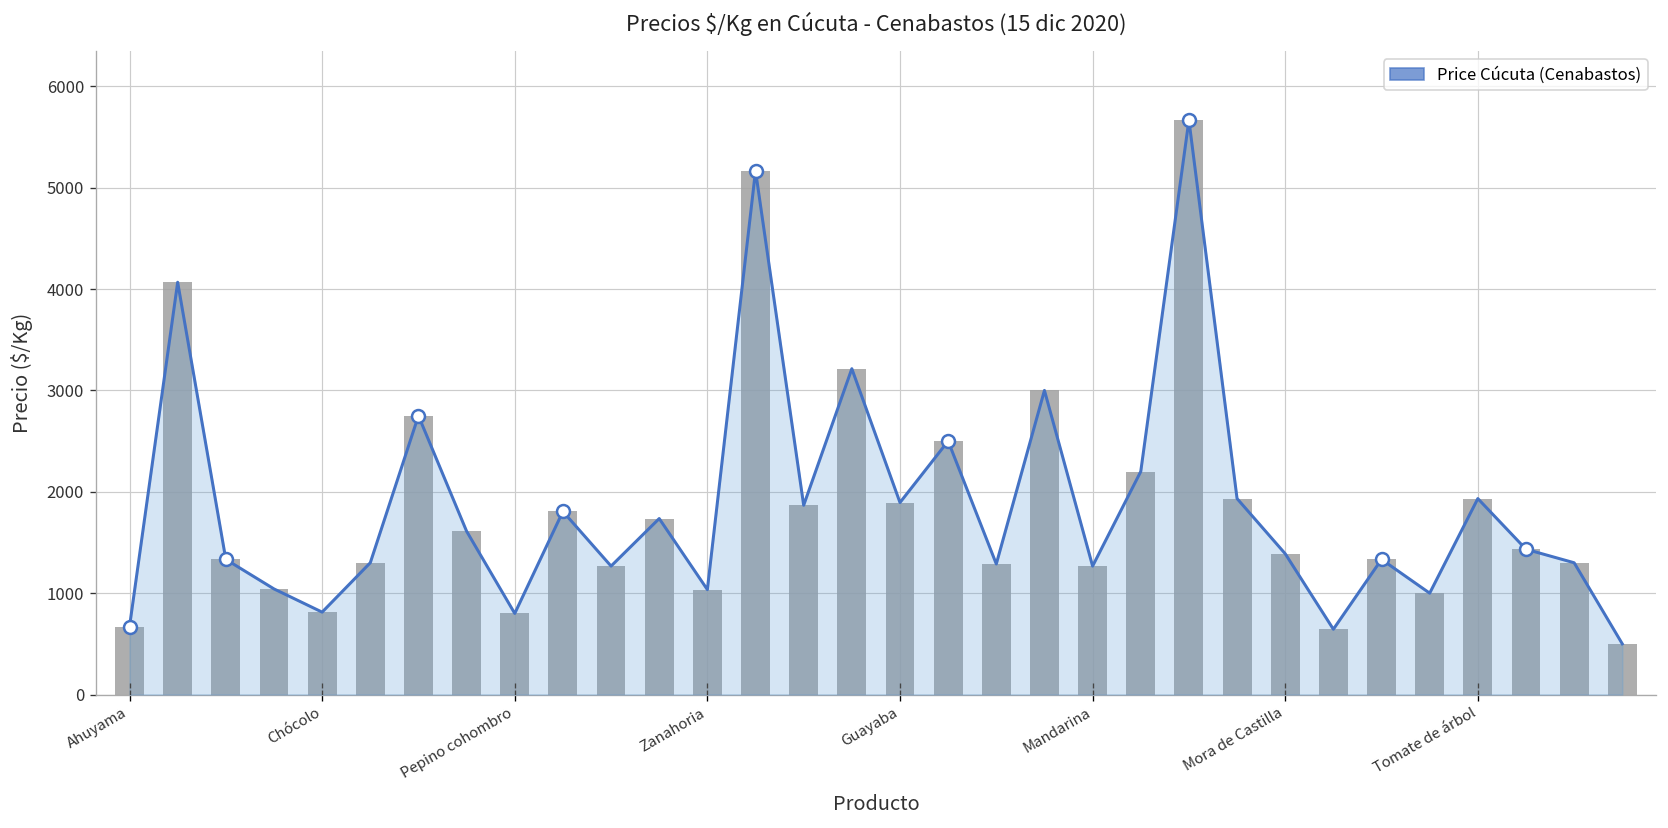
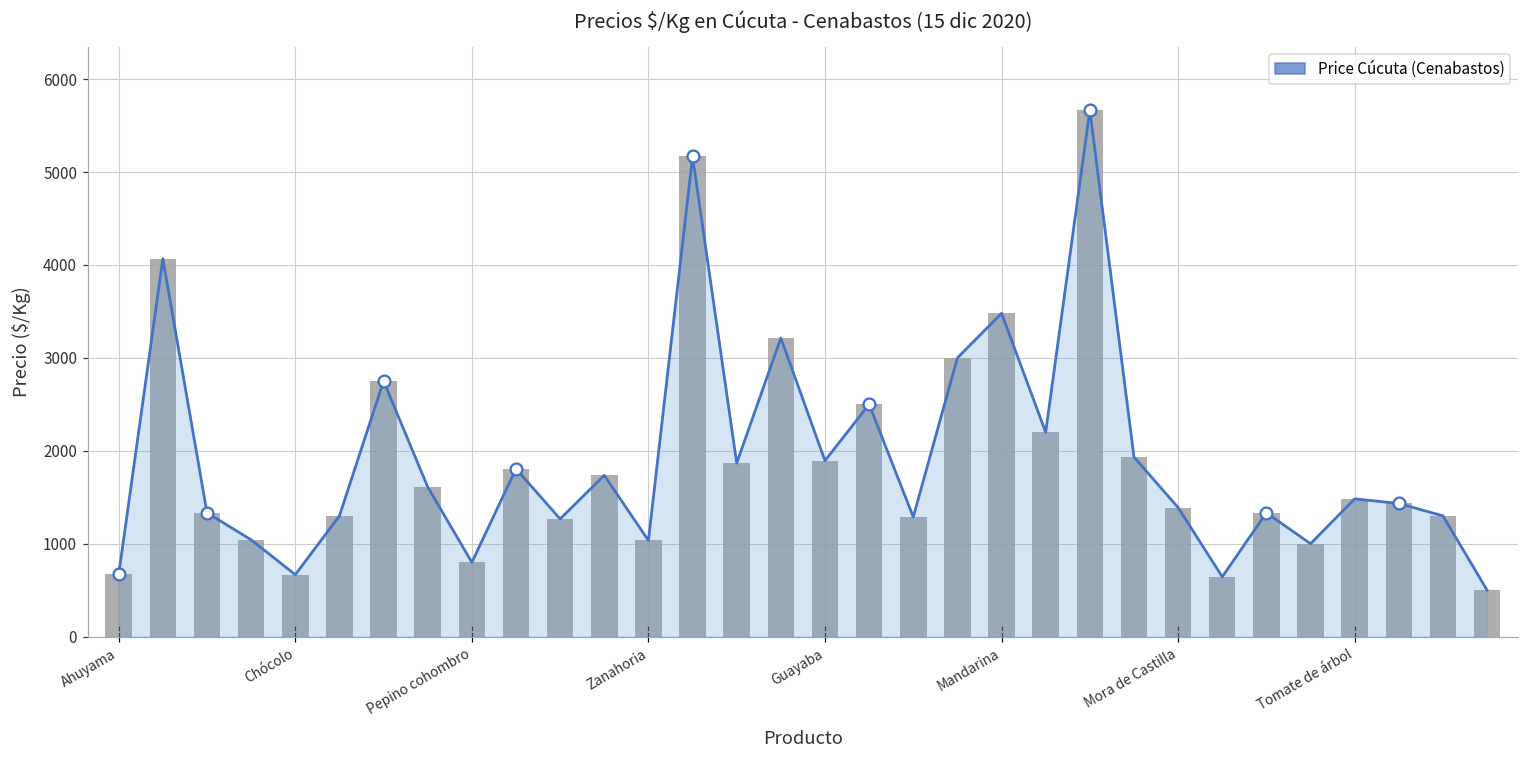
  {
    "Price Cúcuta (Cenabastos)": {
      "Ahuyama": 700,
-     "Chócolo": 800,
+     "Chócolo": 700,
      "Pepino cohombro": 800,
      "Zanahoria": 1000,
      "Guayaba": 1900,
-     "Mandarina": 1300,
+     "Mandarina": 3500,
      "Mora de Castilla": 1400,
-     "Tomate de árbol": 1900
+     "Tomate de árbol": 1500
    }
  }
